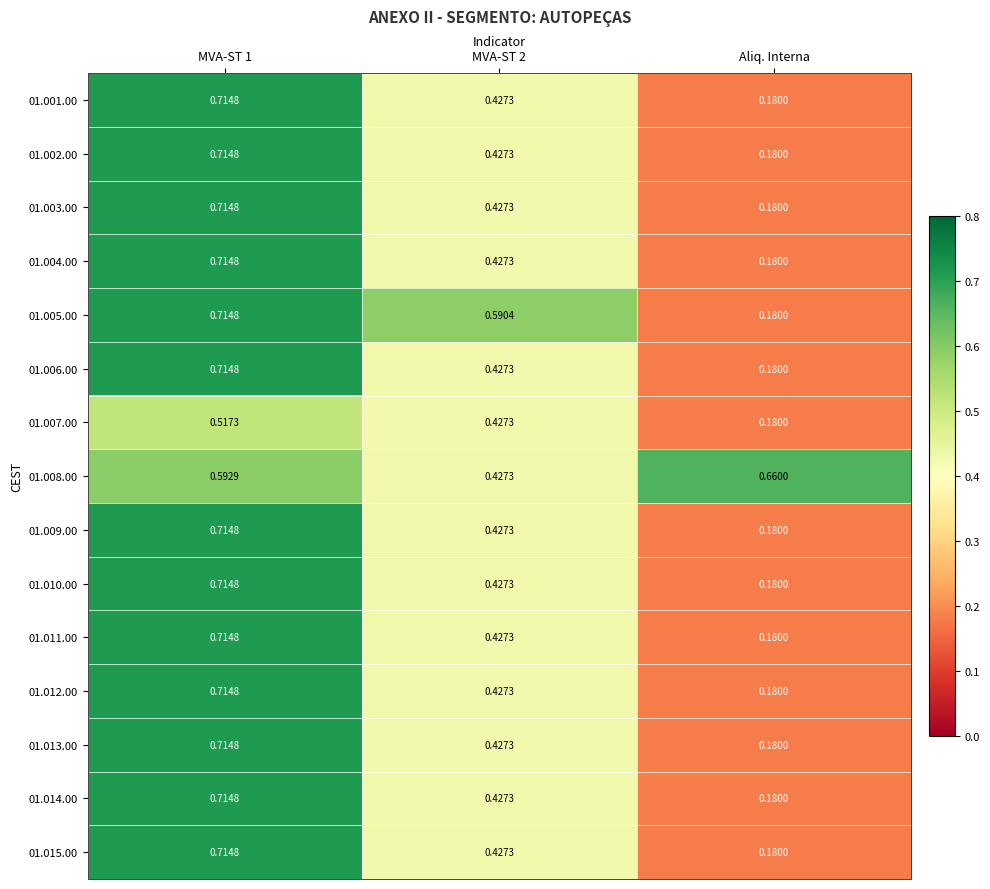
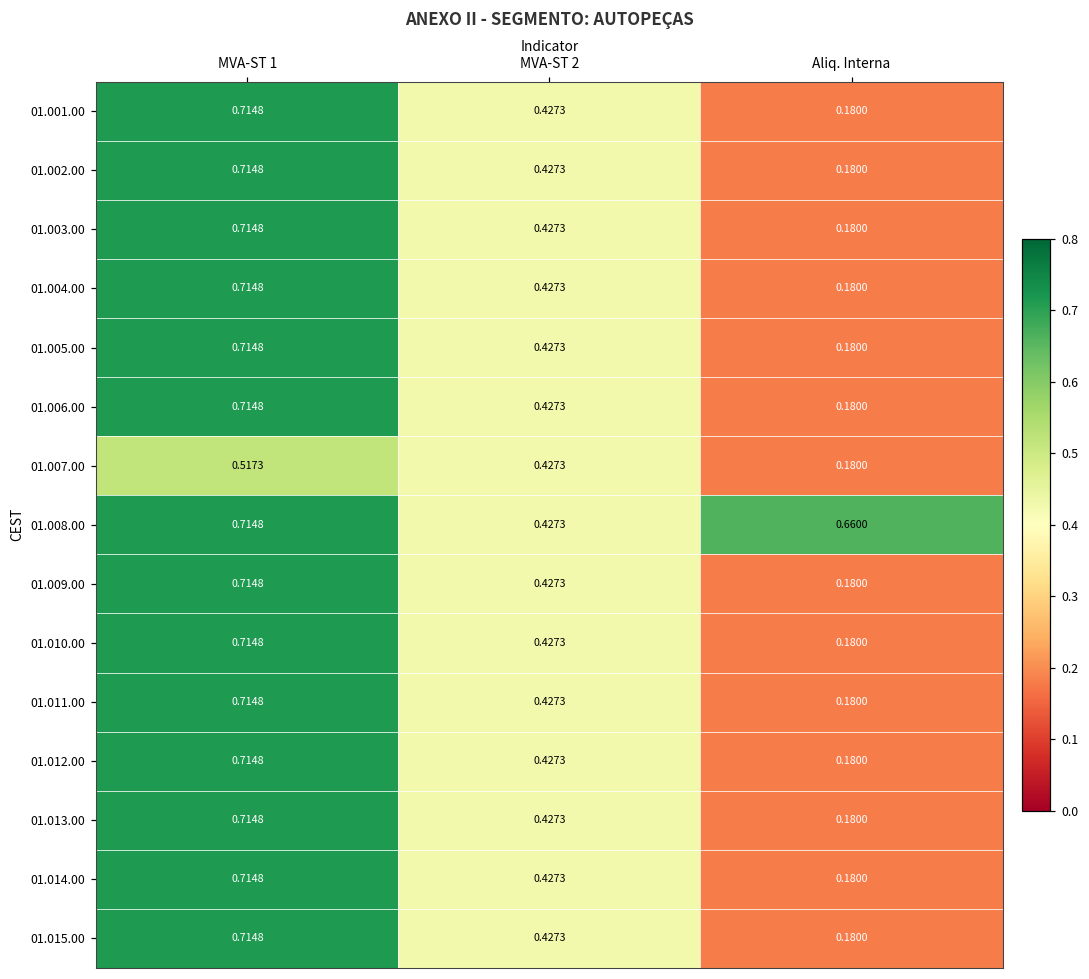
  {
    "01.001.00": {
      "MVA-ST 1": 0.7148,
      "MVA-ST 2": 0.4273,
      "Aliq. Interna": 0.1800
    },
    "01.002.00": {
      "MVA-ST 1": 0.7148,
      "MVA-ST 2": 0.4273,
      "Aliq. Interna": 0.1800
    },
    "01.003.00": {
      "MVA-ST 1": 0.7148,
      "MVA-ST 2": 0.4273,
      "Aliq. Interna": 0.1800
    },
    "01.004.00": {
      "MVA-ST 1": 0.7148,
      "MVA-ST 2": 0.4273,
      "Aliq. Interna": 0.1800
    },
    "01.005.00": {
      "MVA-ST 1": 0.7148,
-     "MVA-ST 2": 0.5904,
+     "MVA-ST 2": 0.4273,
      "Aliq. Interna": 0.1800
    },
    "01.006.00": {
      "MVA-ST 1": 0.7148,
      "MVA-ST 2": 0.4273,
      "Aliq. Interna": 0.1800
    },
    "01.007.00": {
      "MVA-ST 1": 0.5173,
      "MVA-ST 2": 0.4273,
      "Aliq. Interna": 0.1800
    },
    "01.008.00": {
-     "MVA-ST 1": 0.5929,
+     "MVA-ST 1": 0.7148,
      "MVA-ST 2": 0.4273,
      "Aliq. Interna": 0.6600
    },
    "01.009.00": {
      "MVA-ST 1": 0.7148,
      "MVA-ST 2": 0.4273,
      "Aliq. Interna": 0.1800
    },
    "01.010.00": {
      "MVA-ST 1": 0.7148,
      "MVA-ST 2": 0.4273,
      "Aliq. Interna": 0.1800
    },
    "01.011.00": {
      "MVA-ST 1": 0.7148,
      "MVA-ST 2": 0.4273,
      "Aliq. Interna": 0.1800
    },
    "01.012.00": {
      "MVA-ST 1": 0.7148,
      "MVA-ST 2": 0.4273,
      "Aliq. Interna": 0.1800
    },
    "01.013.00": {
      "MVA-ST 1": 0.7148,
      "MVA-ST 2": 0.4273,
      "Aliq. Interna": 0.1800
    },
    "01.014.00": {
      "MVA-ST 1": 0.7148,
      "MVA-ST 2": 0.4273,
      "Aliq. Interna": 0.1800
    },
    "01.015.00": {
      "MVA-ST 1": 0.7148,
      "MVA-ST 2": 0.4273,
      "Aliq. Interna": 0.1800
    }
  }
